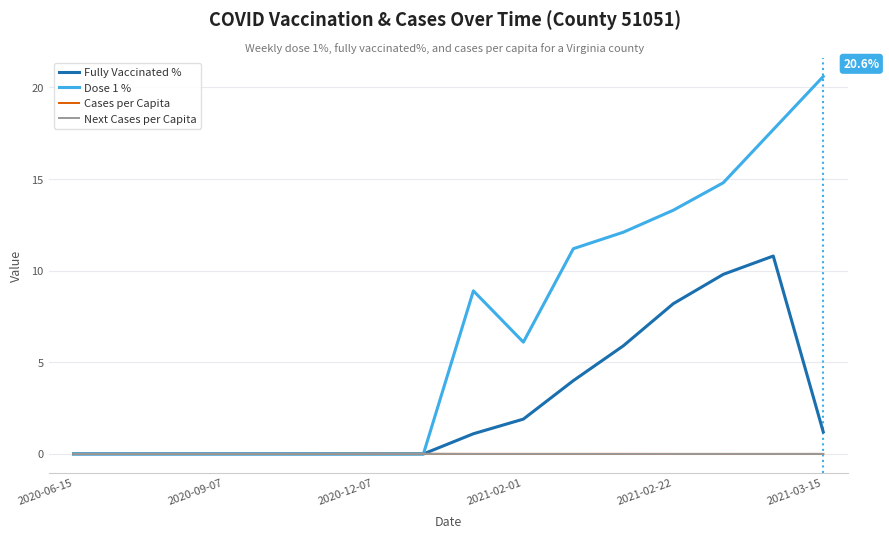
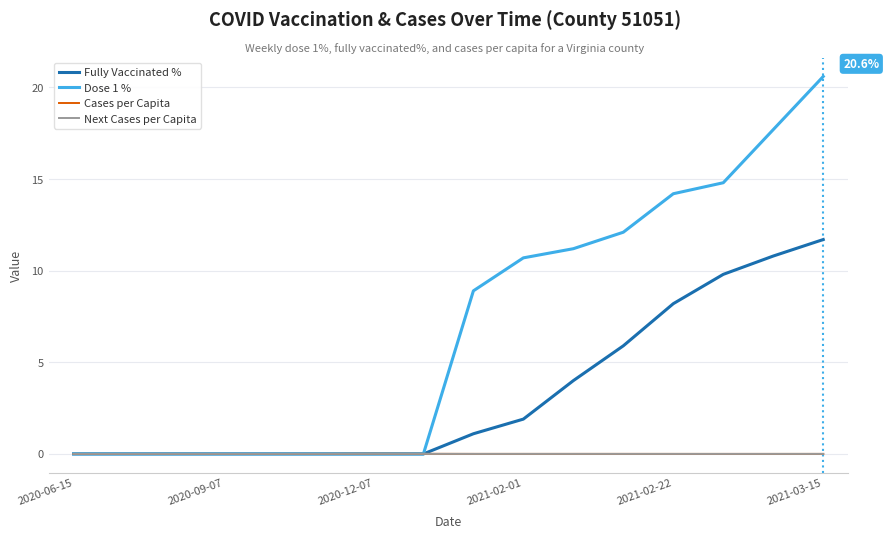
  {
    "Fully Vaccinated %": {
      "2021-02-01": 1.9,
      "2021-02-22": 8.2,
-     "2021-03-15": 1.2
+     "2021-03-15": 11.7
    },
    "Dose 1 %": {
-     "2021-02-01": 6.1,
-     "2021-02-22": 13.3
+     "2021-02-01": 10.7,
+     "2021-02-22": 14.2
    },
    "Next Cases per Capita": {
      "2021-02-01": 0.0,
      "2021-02-22": 0.0,
      "2021-03-15": 0.0
    }
  }
